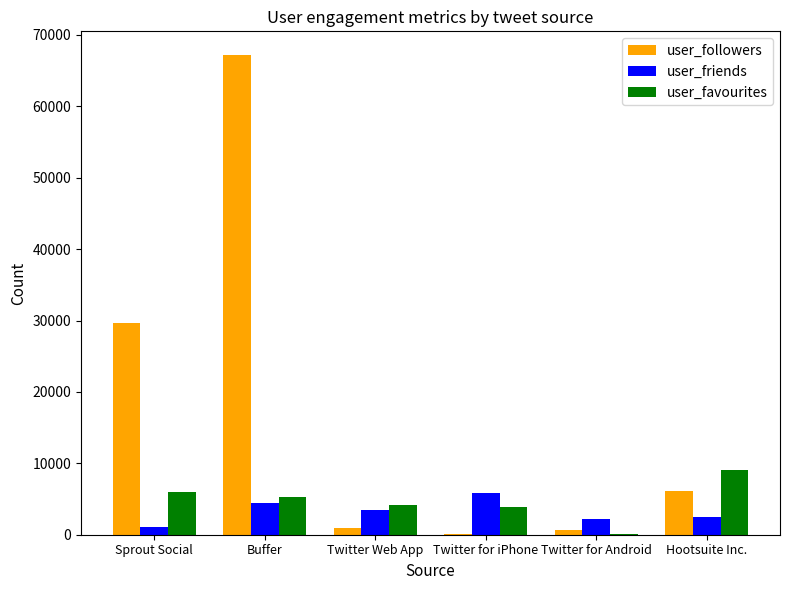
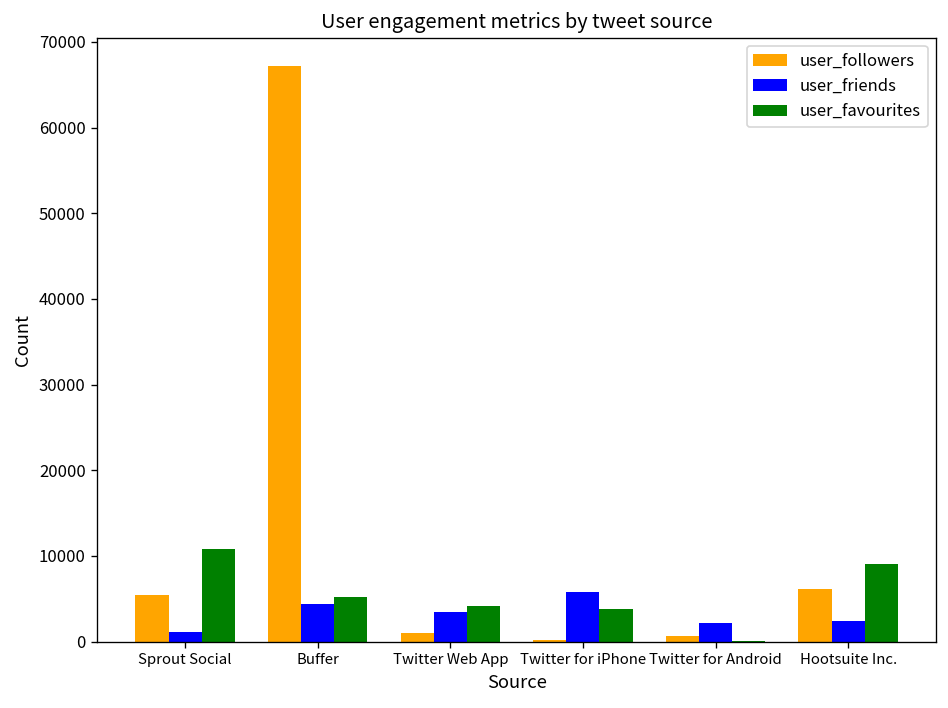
  {
    "user_followers": {
-     "Sprout Social": 30000,
+     "Sprout Social": 5000,
      "Buffer": 67000,
      "Twitter Web App": 1000,
      "Twitter for Android": 1000,
      "Hootsuite Inc.": 6000
    },
    "user_friends": {
      "Sprout Social": 1000,
      "Buffer": 4000,
      "Twitter Web App": 3000,
      "Twitter for iPhone": 6000,
      "Twitter for Android": 2000,
      "Hootsuite Inc.": 2000
    },
    "user_favourites": {
-     "Sprout Social": 6000,
+     "Sprout Social": 11000,
      "Buffer": 5000,
      "Twitter Web App": 4000,
      "Twitter for iPhone": 4000,
      "Hootsuite Inc.": 9000
    }
  }
